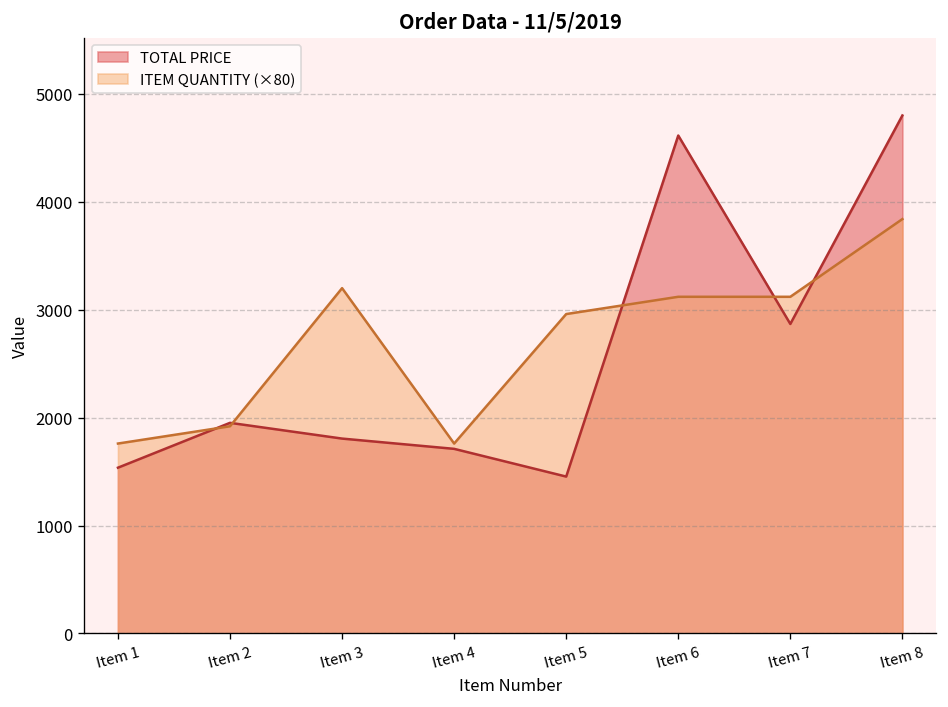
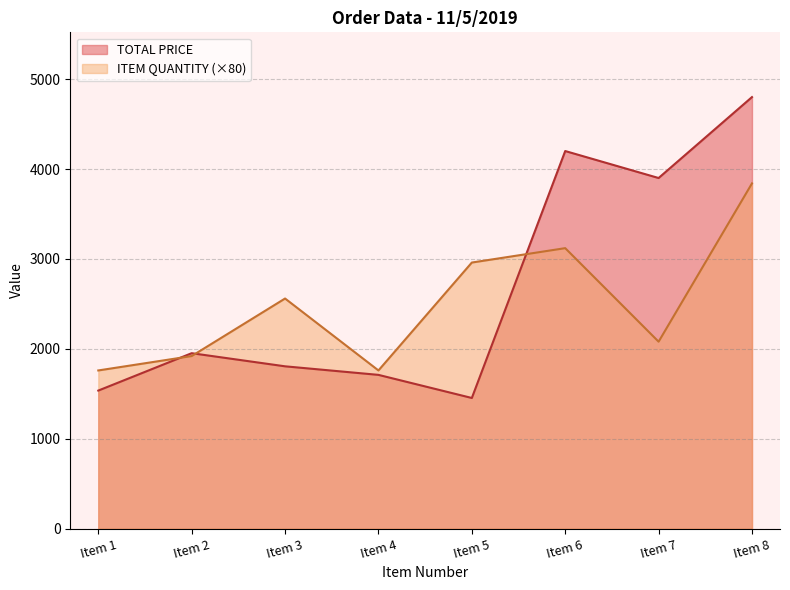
  {
    "TOTAL PRICE": {
      "Item 1": 1500,
      "Item 2": 2000,
      "Item 3": 1800,
      "Item 4": 1700,
      "Item 5": 1500,
-     "Item 6": 4600,
-     "Item 7": 2900,
+     "Item 6": 4200,
+     "Item 7": 3900,
      "Item 8": 4800
    },
    "ITEM QUANTITY (×80)": {
      "Item 1": 1800,
      "Item 2": 1900,
-     "Item 3": 3200,
+     "Item 3": 2600,
      "Item 4": 1800,
      "Item 5": 3000,
      "Item 6": 3100,
-     "Item 7": 3100,
+     "Item 7": 2100,
      "Item 8": 3800
    }
  }
